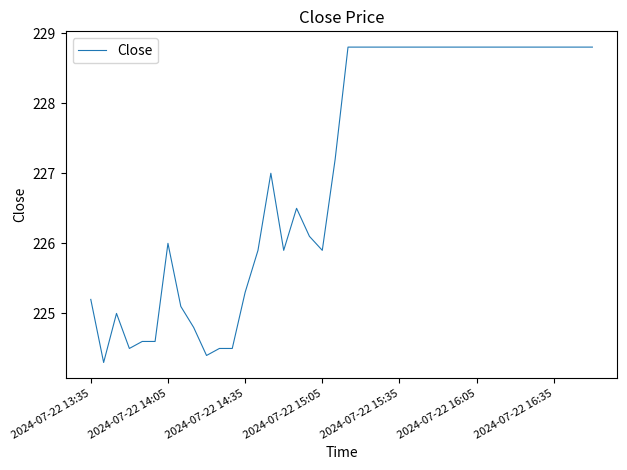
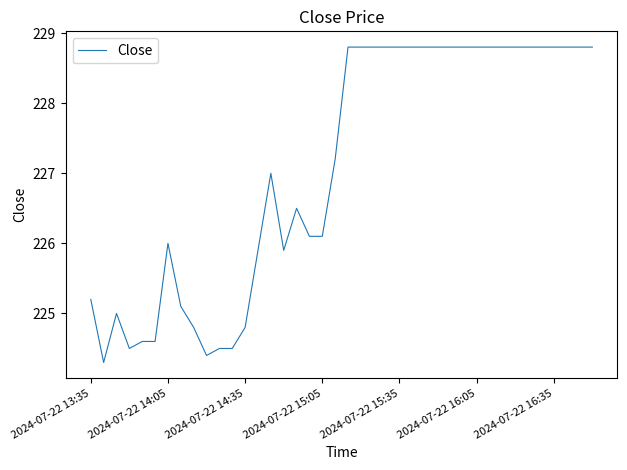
  {
    "2024-07-22 13:35": 225.2,
    "2024-07-22 14:05": 226.0,
-   "2024-07-22 14:35": 225.3,
-   "2024-07-22 15:05": 225.9,
+   "2024-07-22 14:35": 224.8,
+   "2024-07-22 15:05": 226.1,
    "2024-07-22 15:35": 228.8,
    "2024-07-22 16:05": 228.8,
    "2024-07-22 16:35": 228.8
  }
